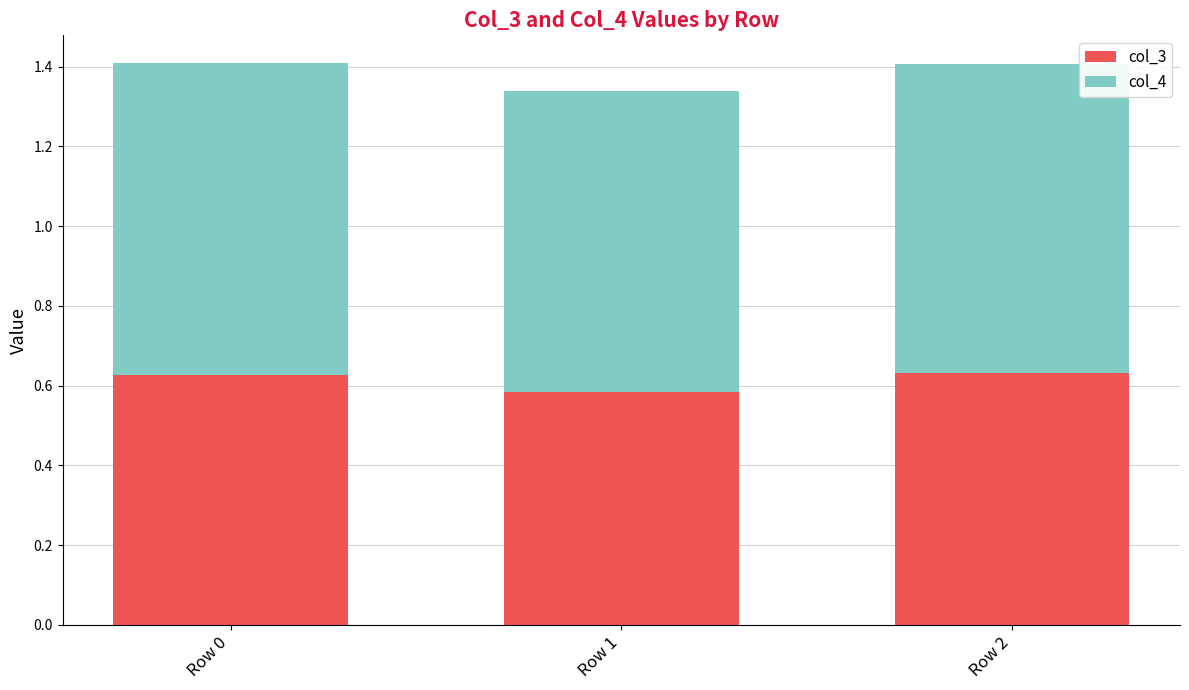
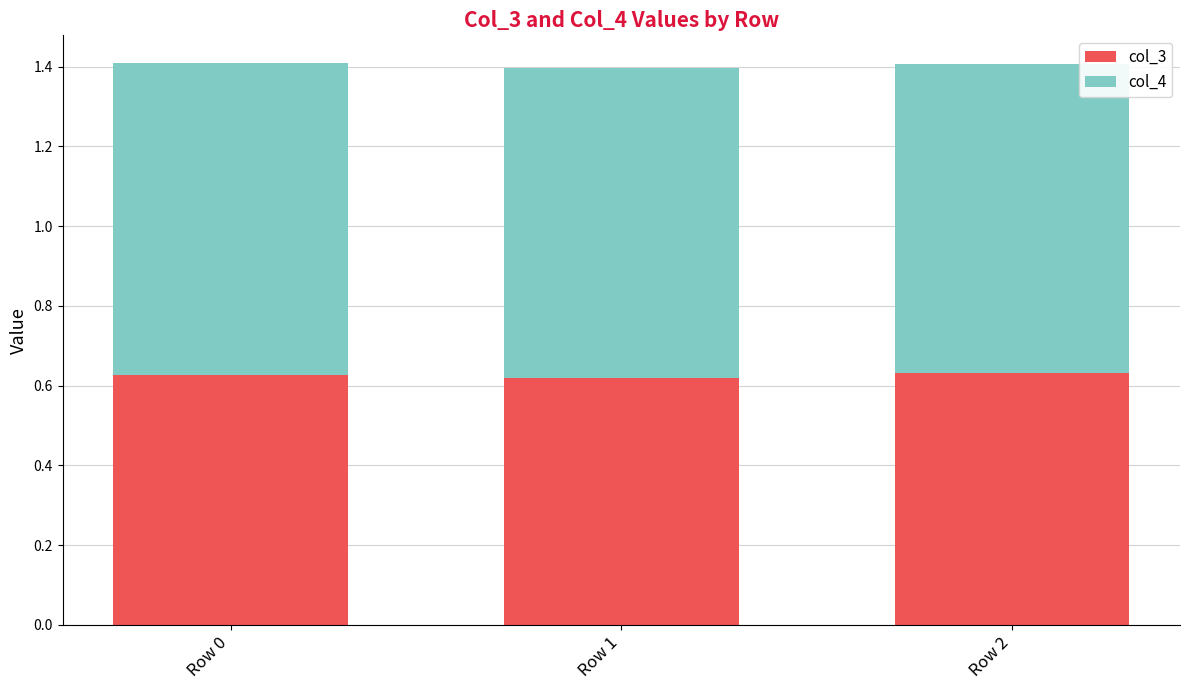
  {
    "col_3": {
      "Row 0": 0.63,
-     "Row 1": 0.58,
+     "Row 1": 0.62,
      "Row 2": 0.63
    },
    "col_4": {
      "Row 0": 0.78,
-     "Row 1": 0.75,
+     "Row 1": 0.78,
      "Row 2": 0.78
    }
  }
